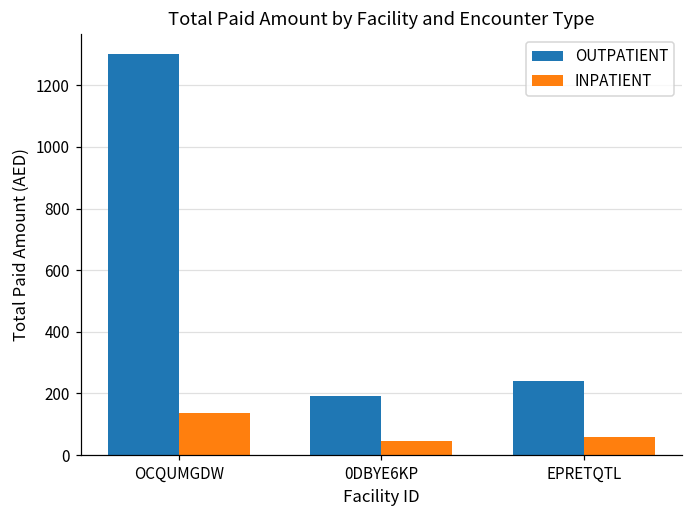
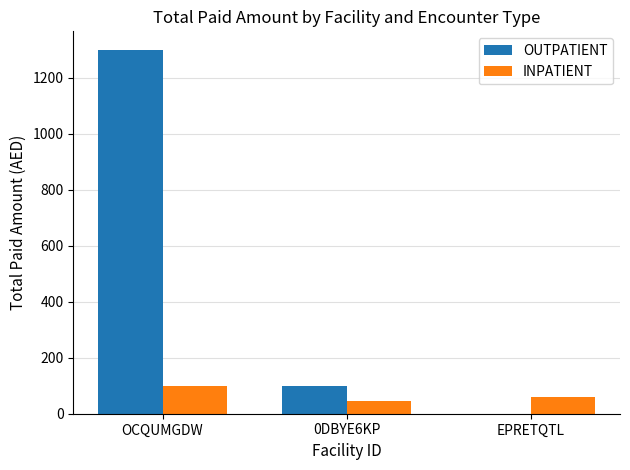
  {
    "OUTPATIENT": {
      "OCQUMGDW": 1300,
-     "0DBYE6KP": 190,
-     "EPRETQTL": 240
+     "0DBYE6KP": 100,
+     "EPRETQTL": 0
    },
    "INPATIENT": {
-     "OCQUMGDW": 140,
+     "OCQUMGDW": 100,
      "0DBYE6KP": 50,
      "EPRETQTL": 60
    }
  }
